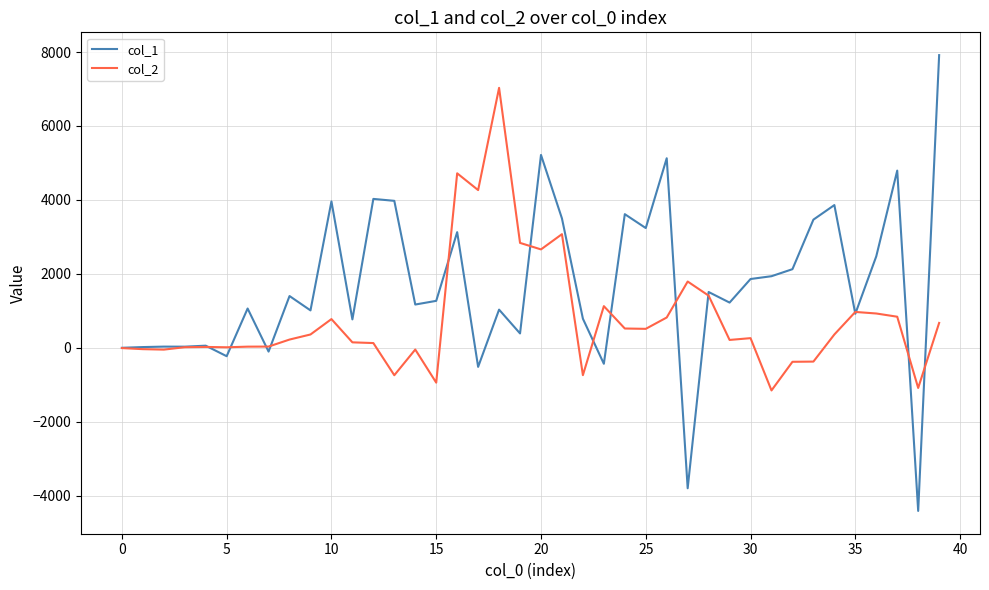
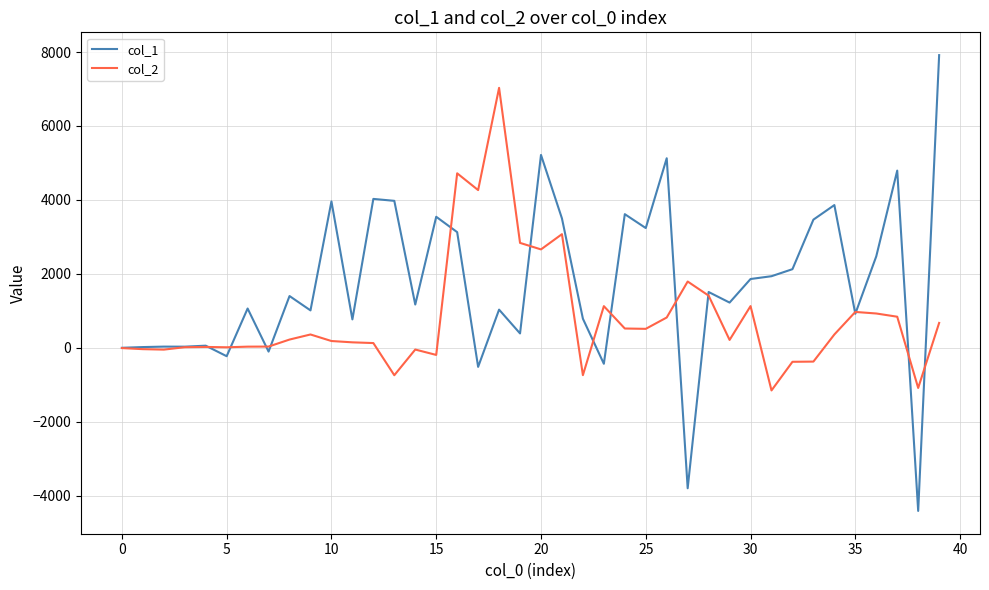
  {
    "col_1": {
      "5": -200,
      "10": 4000,
-     "15": 1300,
+     "15": 3500,
      "20": 5200,
      "25": 3200,
      "30": 1900
    },
    "col_2": {
      "5": 0,
-     "10": 800,
-     "15": -900,
+     "10": 200,
+     "15": -200,
      "20": 2700,
      "25": 500,
-     "30": 300
+     "30": 1100
    }
  }
